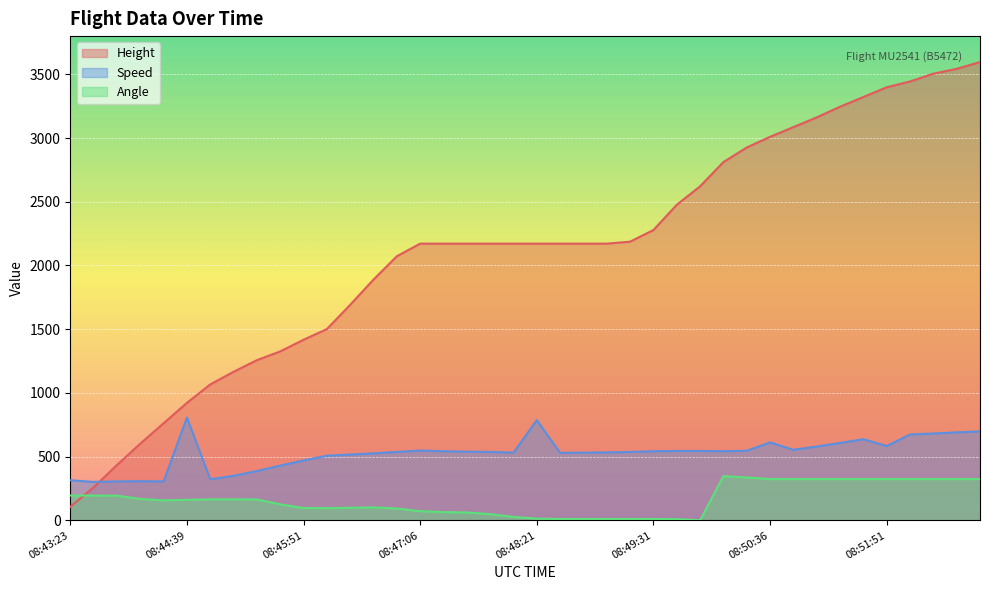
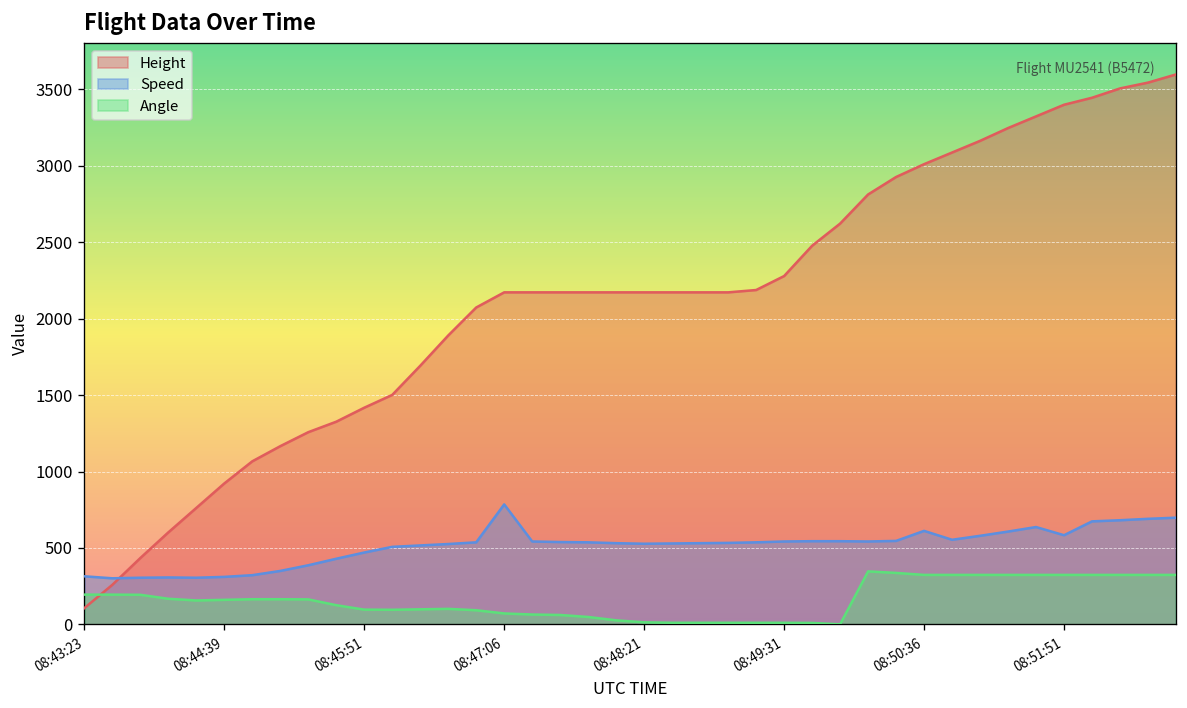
  {
    "Height": {
      "08:43:23": 110,
      "08:44:39": 920,
      "08:45:51": 1420,
      "08:47:06": 2170,
      "08:48:21": 2170,
      "08:49:31": 2280,
      "08:50:36": 3010,
      "08:51:51": 3400
    },
    "Speed": {
      "08:43:23": 310,
-     "08:44:39": 810,
+     "08:44:39": 310,
      "08:45:51": 470,
-     "08:47:06": 550,
-     "08:48:21": 790,
+     "08:47:06": 780,
+     "08:48:21": 530,
      "08:49:31": 540,
      "08:50:36": 610,
      "08:51:51": 580
    },
    "Angle": {
      "08:43:23": 200,
      "08:44:39": 160,
      "08:45:51": 100,
      "08:47:06": 70,
      "08:48:21": 10,
      "08:49:31": 10,
      "08:50:36": 320,
      "08:51:51": 320
    }
  }
